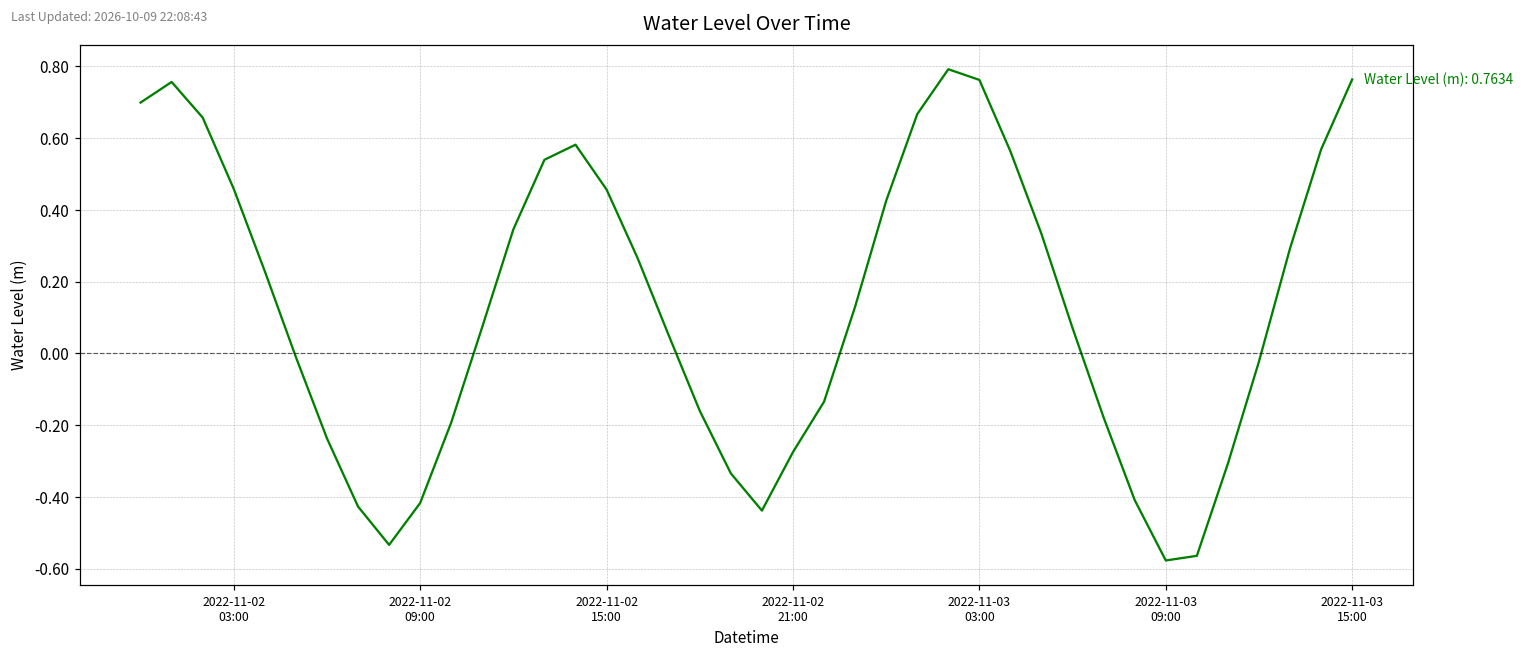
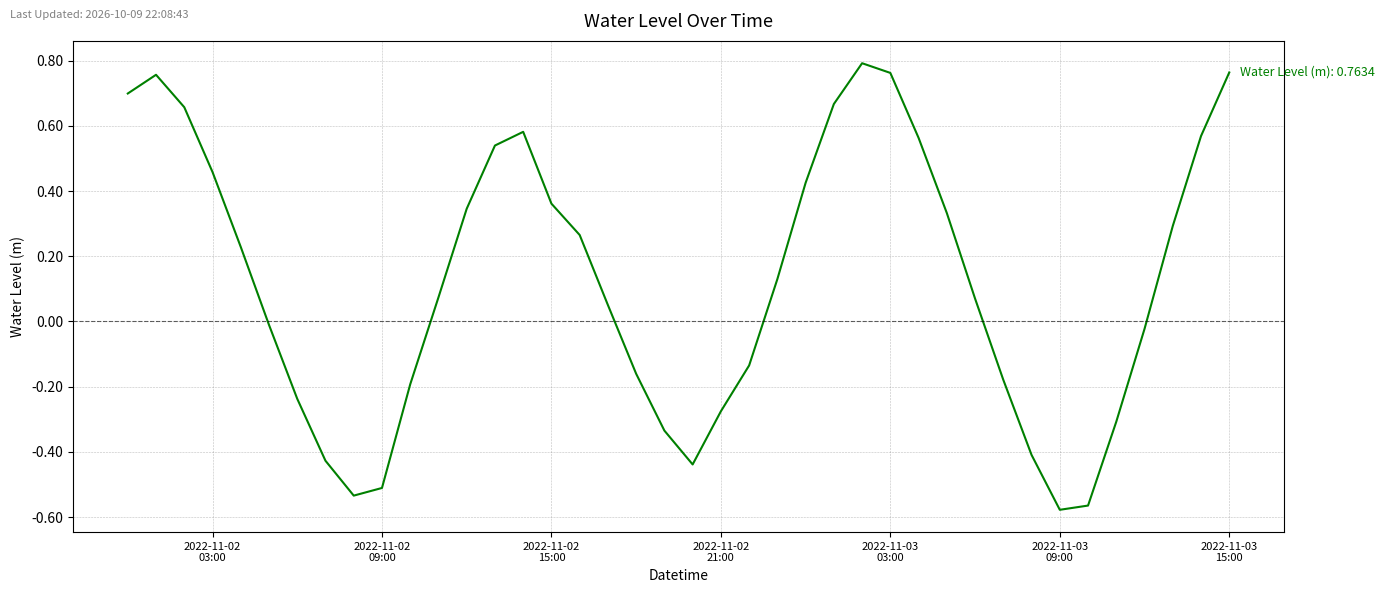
  {
    "2022-11-02 03:00": 0.46,
-   "2022-11-02 09:00": -0.42,
-   "2022-11-02 15:00": 0.46,
+   "2022-11-02 09:00": -0.51,
+   "2022-11-02 15:00": 0.36,
    "2022-11-02 21:00": -0.28,
    "2022-11-03 03:00": 0.76,
    "2022-11-03 09:00": -0.58
  }
